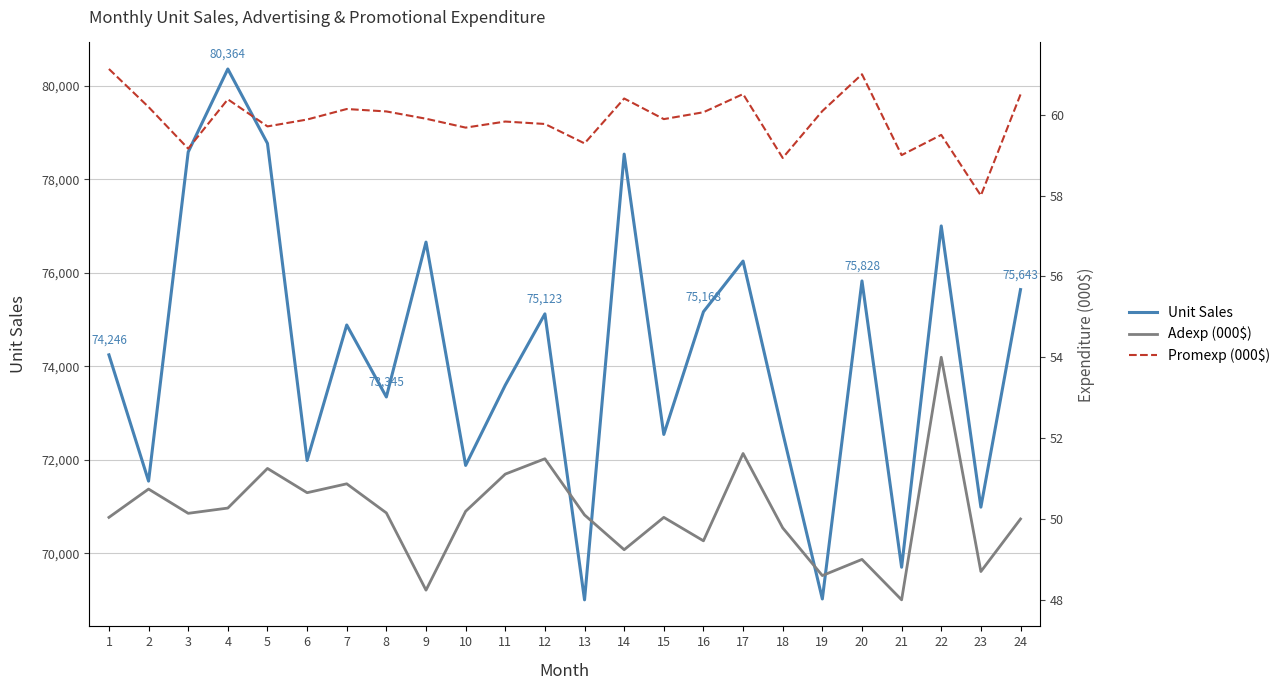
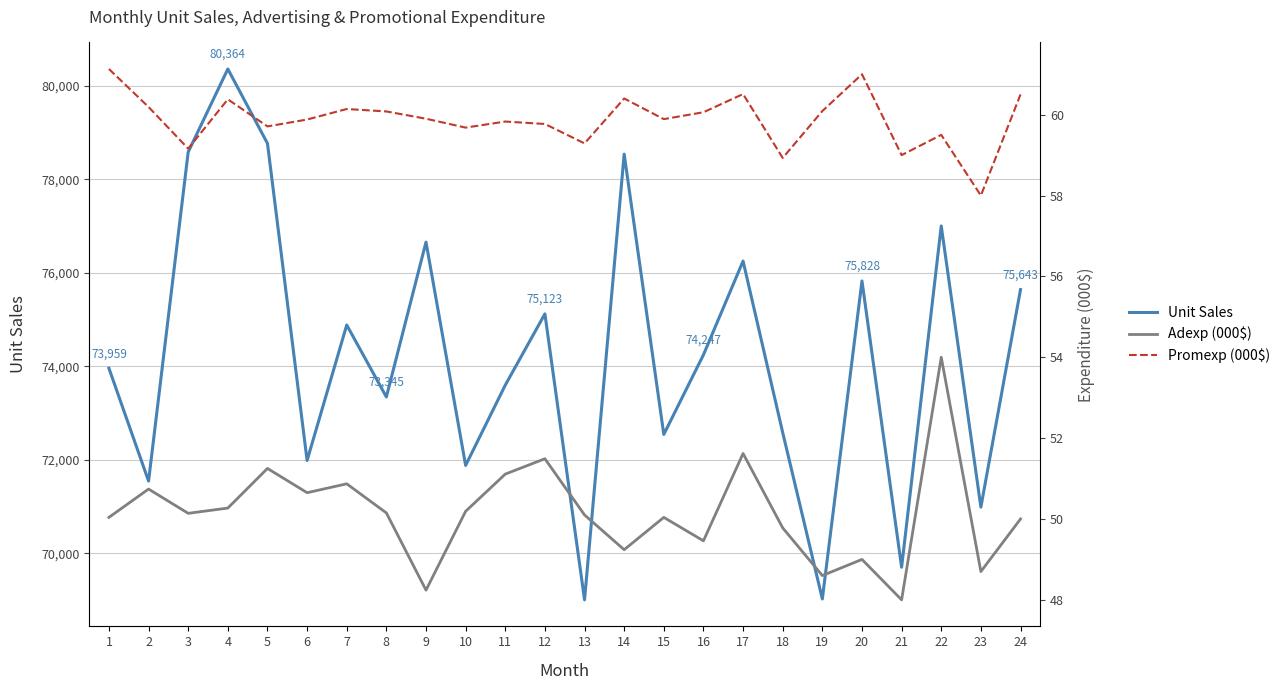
  {
    "Unit Sales": {
-     "1": "74,246",
+     "1": "73,959",
      "4": "80,364",
      "8": "73,345",
      "12": "75,123",
-     "16": "75,168",
+     "16": "74,247",
      "20": "75,828",
      "24": "75,643"
    }
  }
